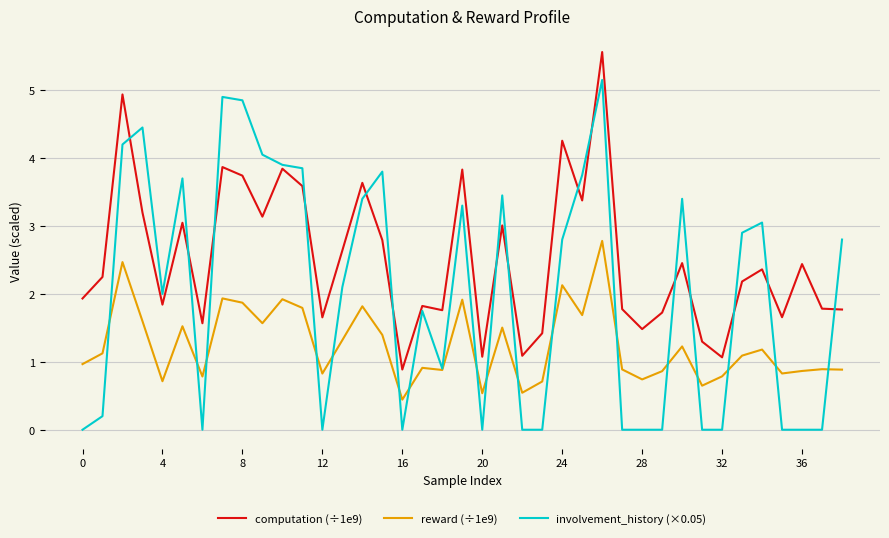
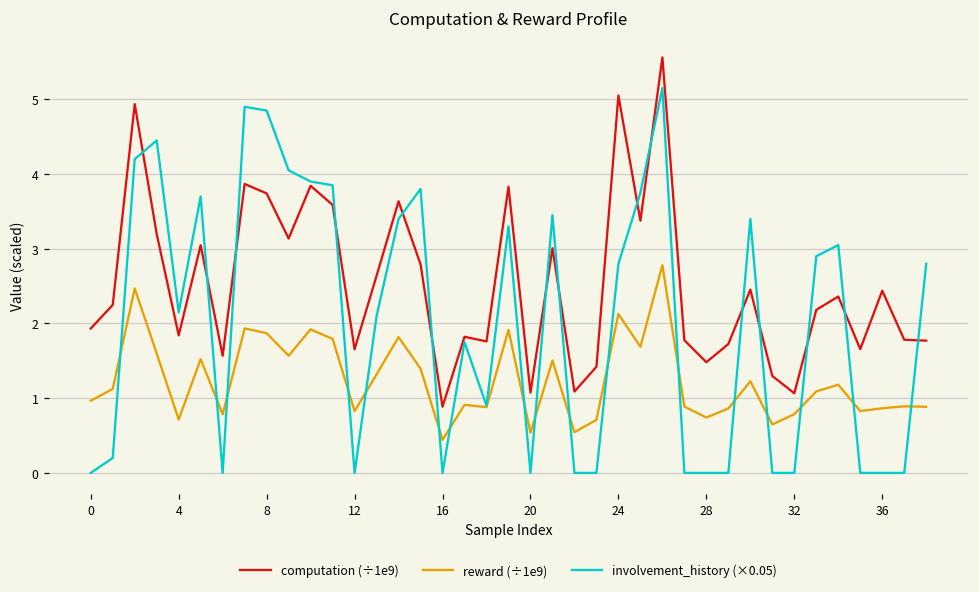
  {
    "computation (÷1e9)": {
      "0": 1.9,
      "4": 1.8,
      "8": 3.7,
      "12": 1.7,
      "16": 0.9,
      "20": 1.1,
-     "24": 4.3,
+     "24": 5.1,
      "28": 1.5,
      "32": 1.1,
      "36": 2.4
    },
    "reward (÷1e9)": {
      "0": 1.0,
      "4": 0.7,
      "8": 1.9,
      "12": 0.8,
      "16": 0.4,
      "20": 0.5,
      "24": 2.1,
      "28": 0.7,
      "32": 0.8,
      "36": 0.9
    },
    "involvement_history (×0.05)": {
      "0": 0.0,
-     "4": 2.0,
+     "4": 2.2,
      "8": 4.9,
      "12": 0.0,
      "16": 0.0,
      "20": 0.0,
      "24": 2.8,
      "28": 0.0,
      "32": 0.0,
      "36": 0.0
    }
  }
